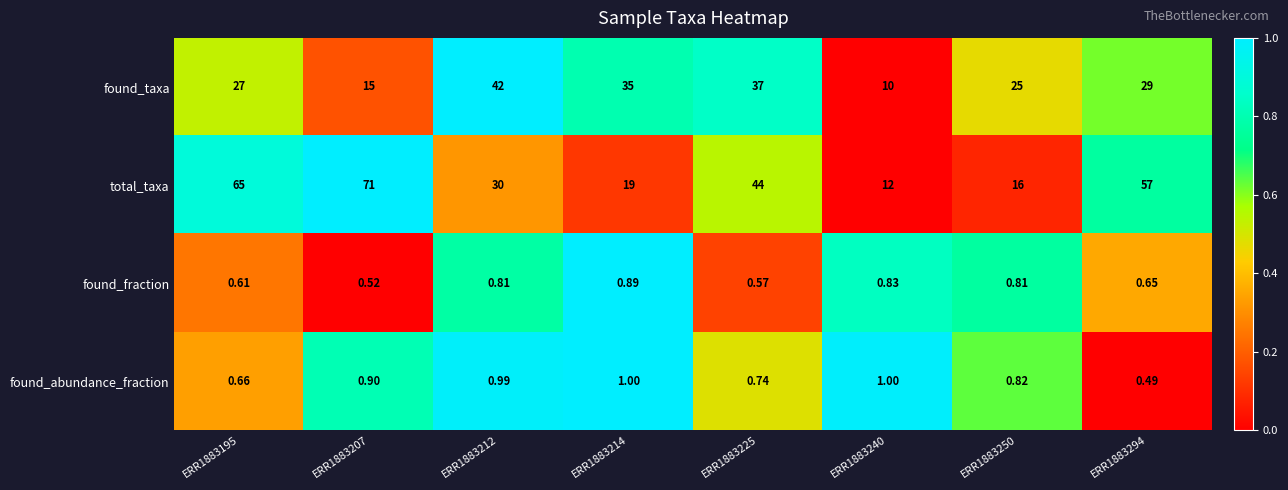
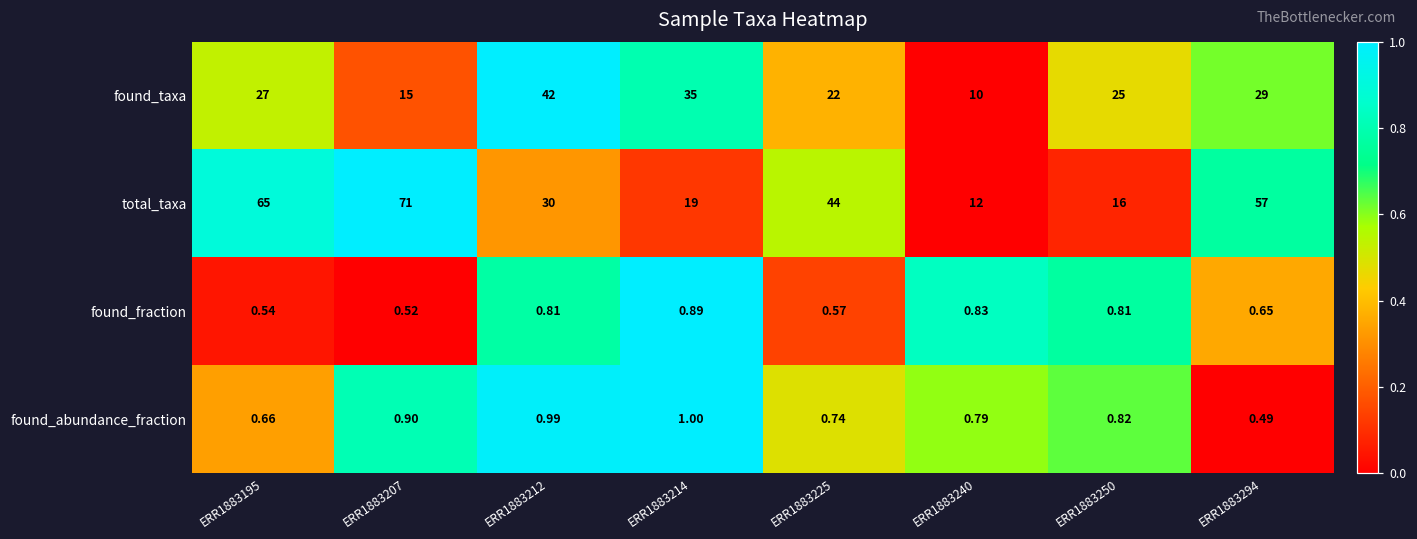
  {
    "found_taxa": {
      "ERR1883195": 27,
      "ERR1883207": 15,
      "ERR1883212": 42,
      "ERR1883214": 35,
-     "ERR1883225": 37,
+     "ERR1883225": 22,
      "ERR1883240": 10,
      "ERR1883250": 25,
      "ERR1883294": 29
    },
    "total_taxa": {
      "ERR1883195": 65,
      "ERR1883207": 71,
      "ERR1883212": 30,
      "ERR1883214": 19,
      "ERR1883225": 44,
      "ERR1883240": 12,
      "ERR1883250": 16,
      "ERR1883294": 57
    },
    "found_fraction": {
-     "ERR1883195": 0.61,
+     "ERR1883195": 0.54,
      "ERR1883207": 0.52,
      "ERR1883212": 0.81,
      "ERR1883214": 0.89,
      "ERR1883225": 0.57,
      "ERR1883240": 0.83,
      "ERR1883250": 0.81,
      "ERR1883294": 0.65
    },
    "found_abundance_fraction": {
      "ERR1883195": 0.66,
      "ERR1883207": 0.90,
      "ERR1883212": 0.99,
      "ERR1883214": 1.00,
      "ERR1883225": 0.74,
-     "ERR1883240": 1.00,
+     "ERR1883240": 0.79,
      "ERR1883250": 0.82,
      "ERR1883294": 0.49
    }
  }
